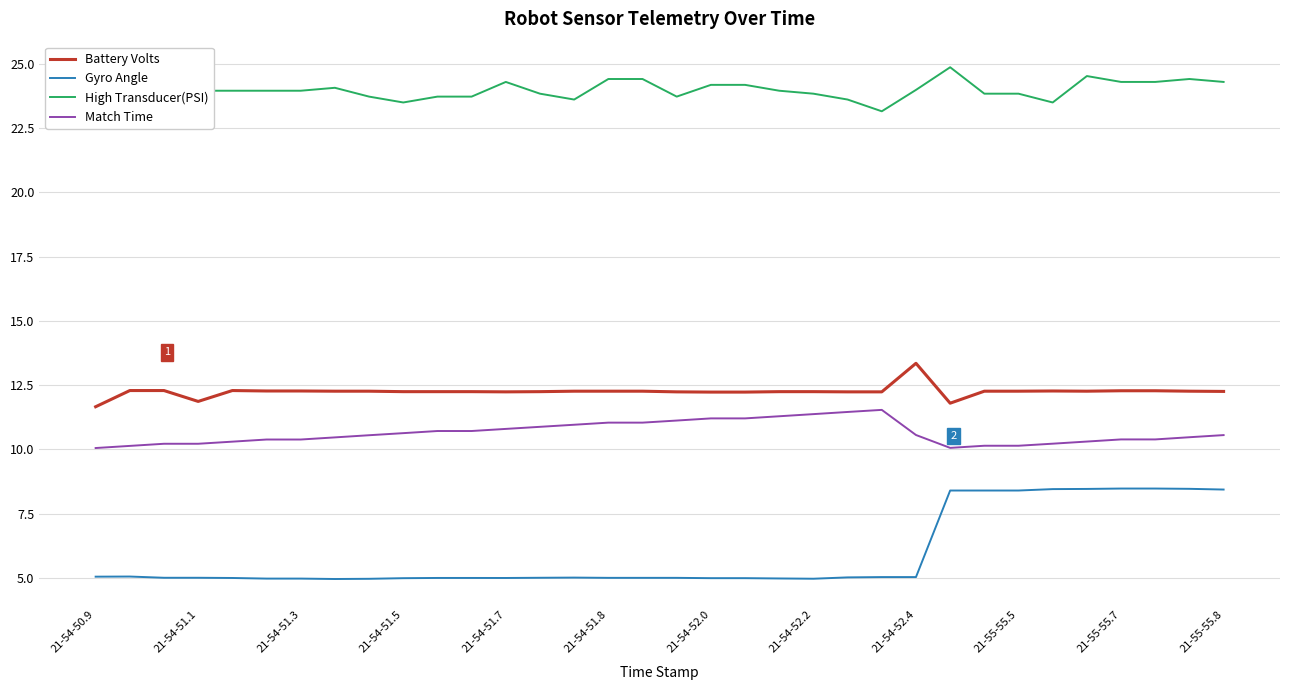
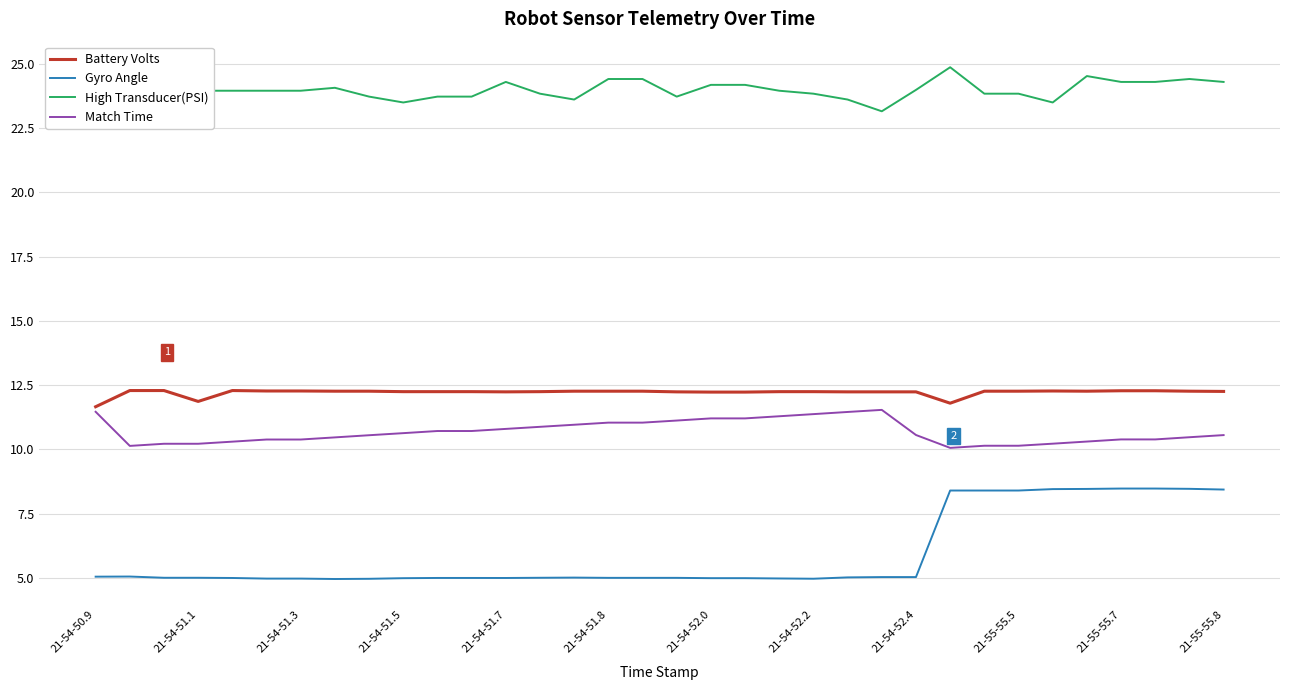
  {
    "Battery Volts": {
      "21-54-50.9": 11.7,
      "21-54-51.1": 11.9,
-     "21-54-52.4": 13.3
+     "21-54-52.4": 12.2
    },
    "Gyro Angle": {
      "21-54-50.9": 5.0,
      "21-54-51.1": 5.0,
      "21-54-52.4": 5.0
    },
    "High Transducer(PSI)": {
      "21-54-52.4": 24.0
    },
    "Match Time": {
-     "21-54-50.9": 10.1,
+     "21-54-50.9": 11.5,
      "21-54-51.1": 10.2,
      "21-54-52.4": 10.6
    }
  }
